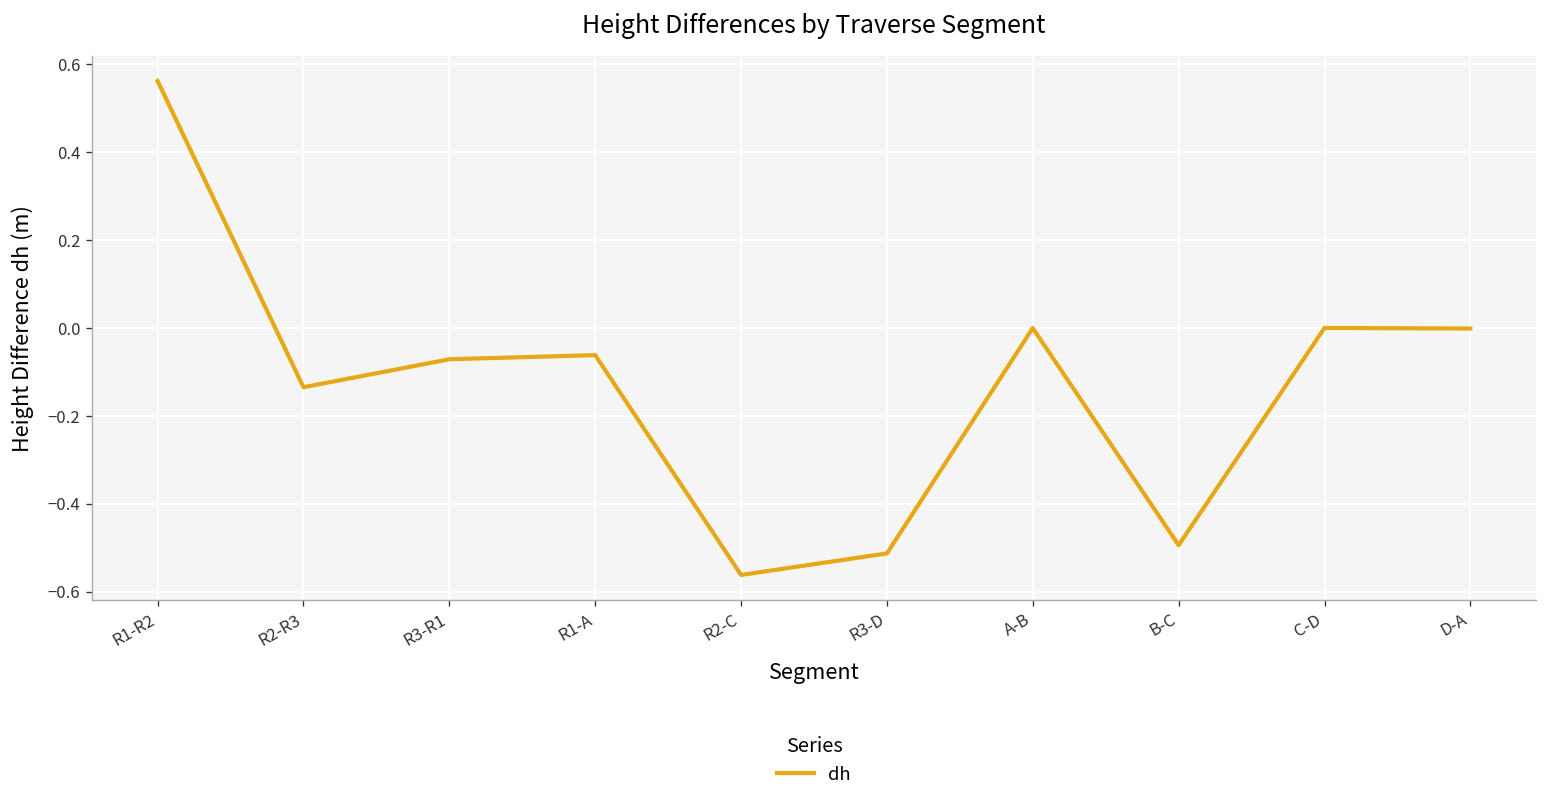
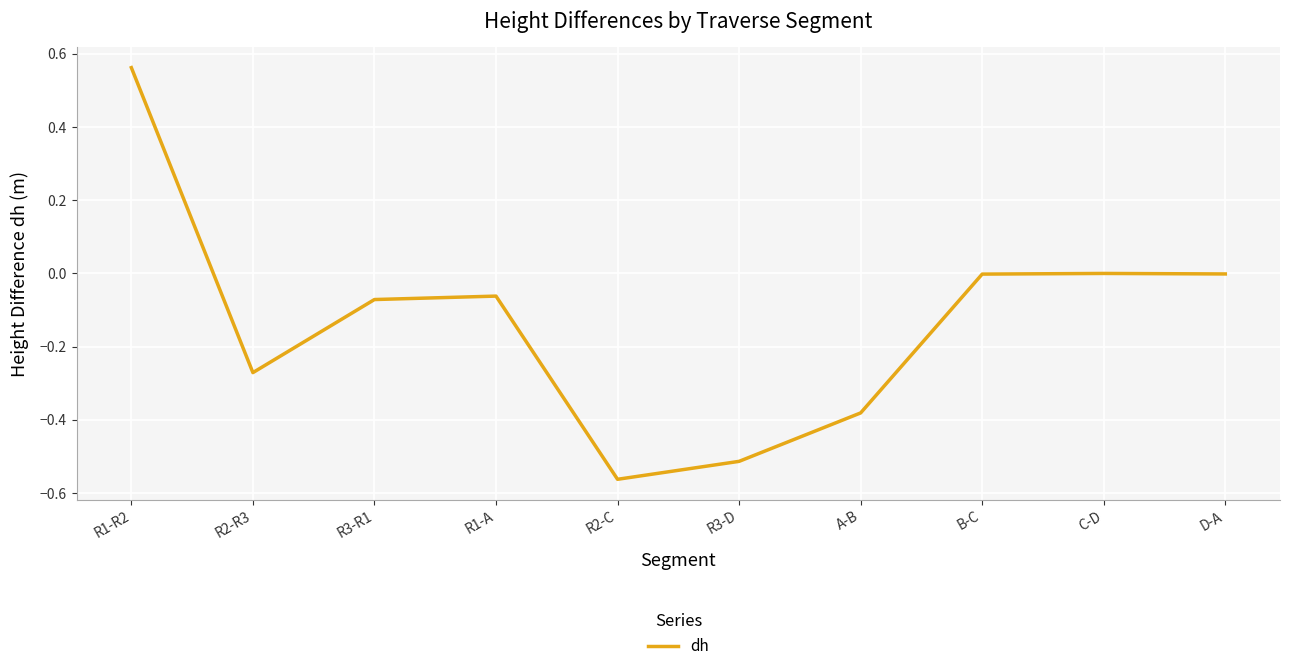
  {
    "R1-R2": 0.56,
-   "R2-R3": -0.13,
+   "R2-R3": -0.27,
    "R3-R1": -0.07,
    "R1-A": -0.06,
    "R2-C": -0.56,
    "R3-D": -0.51,
-   "A-B": 0.00,
-   "B-C": -0.49,
+   "A-B": -0.38,
+   "B-C": 0.00,
    "C-D": 0.00,
    "D-A": 0.00
  }
